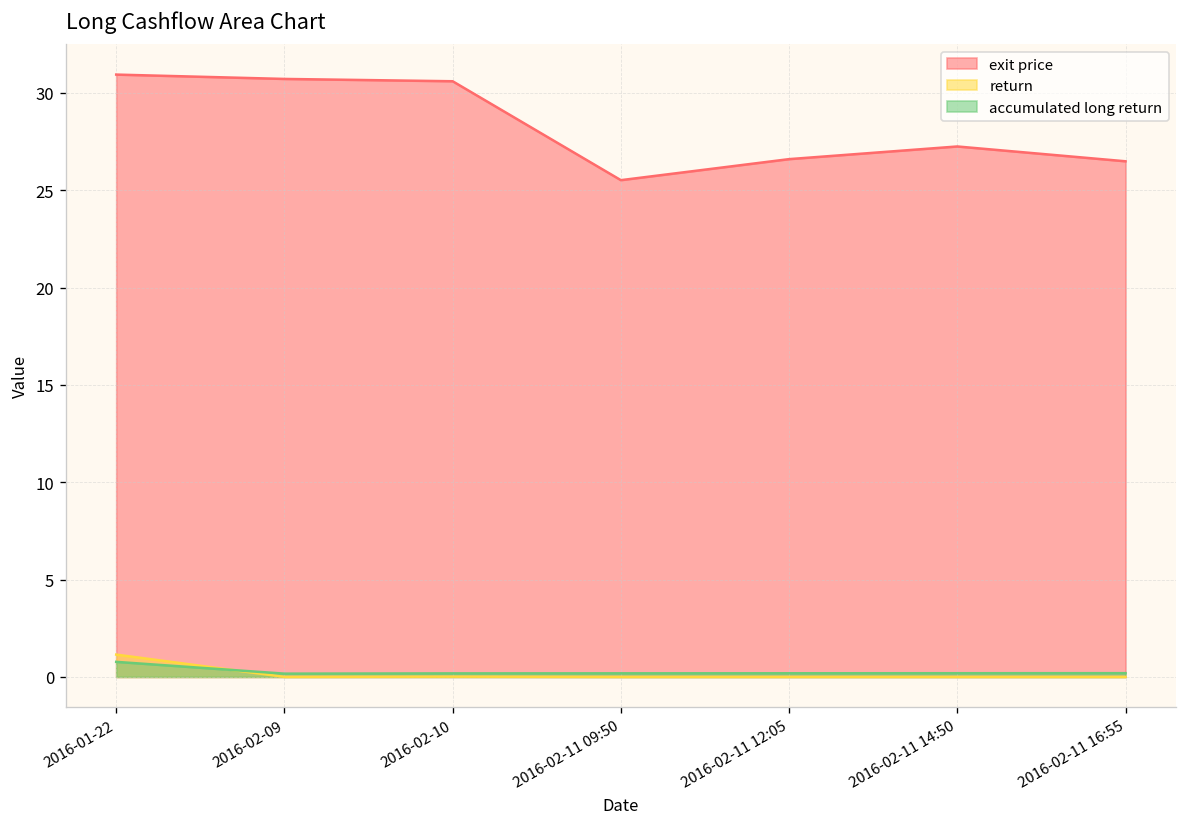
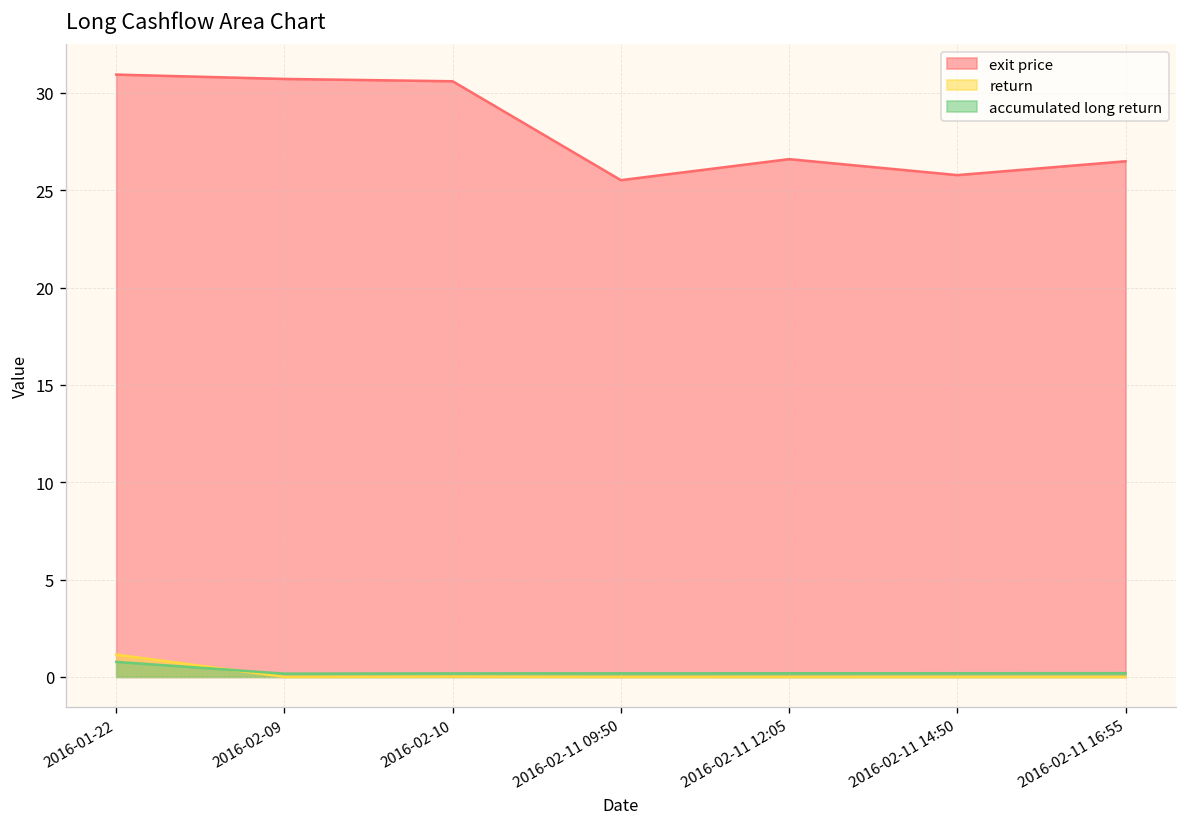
  {
    "exit price": {
      "2016-01-22": 30.9,
      "2016-02-09": 30.7,
      "2016-02-10": 30.6,
      "2016-02-11 09:50": 25.5,
      "2016-02-11 12:05": 26.6,
-     "2016-02-11 14:50": 27.2,
+     "2016-02-11 14:50": 25.8,
      "2016-02-11 16:55": 26.5
    },
    "return": {
      "2016-01-22": 1.1,
      "2016-02-09": 0.0,
      "2016-02-10": 0.0,
      "2016-02-11 09:50": 0.0,
      "2016-02-11 12:05": 0.0,
      "2016-02-11 14:50": 0.0,
      "2016-02-11 16:55": 0.0
    },
    "accumulated long return": {
      "2016-01-22": 0.8,
      "2016-02-09": 0.2,
      "2016-02-10": 0.2,
      "2016-02-11 09:50": 0.2,
      "2016-02-11 12:05": 0.2,
      "2016-02-11 14:50": 0.2,
      "2016-02-11 16:55": 0.2
    }
  }
